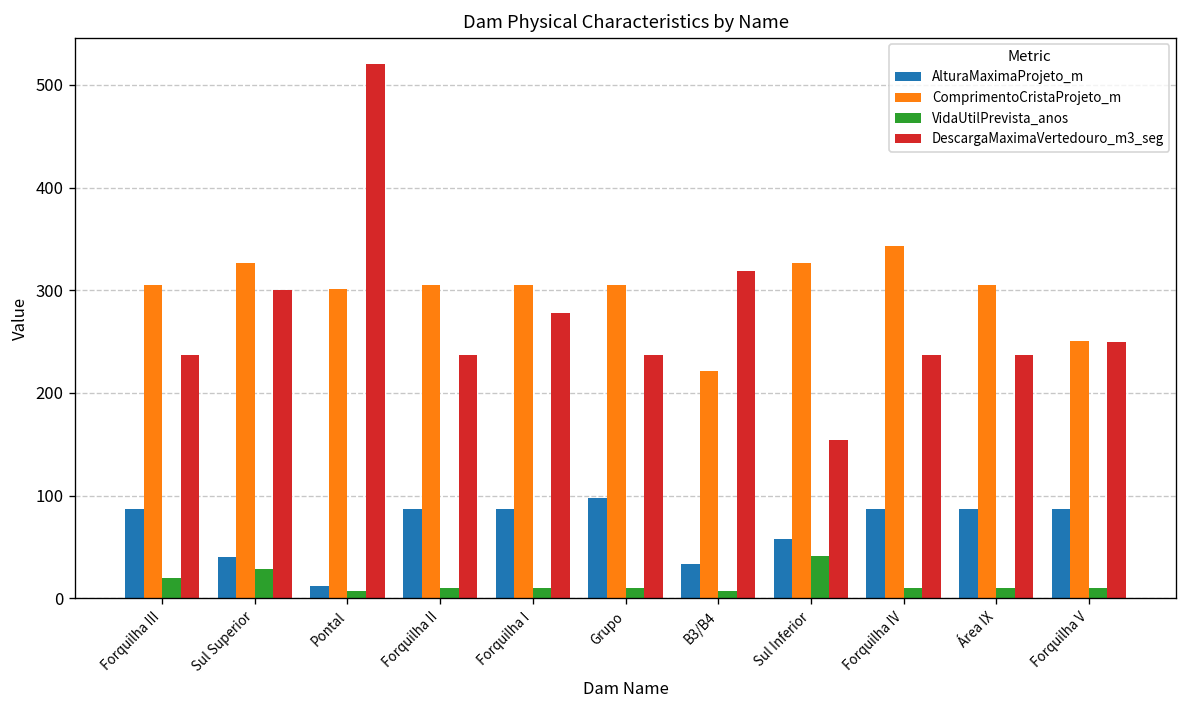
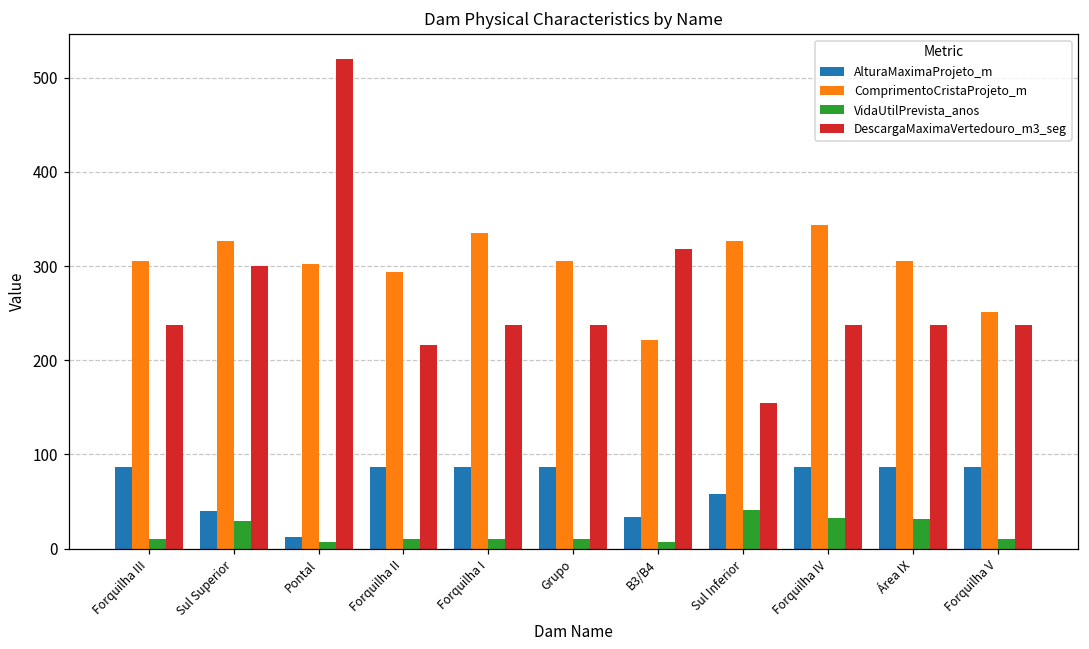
  {
    "AlturaMaximaProjeto_m": {
      "Forquilha III": 90,
      "Sul Superior": 40,
      "Pontal": 10,
      "Forquilha II": 90,
      "Forquilha I": 90,
-     "Grupo": 100,
+     "Grupo": 90,
      "B3/B4": 30,
      "Sul Inferior": 60,
      "Forquilha IV": 90,
      "Área IX": 90,
      "Forquilha V": 90
    },
    "ComprimentoCristaProjeto_m": {
      "Forquilha III": 310,
      "Sul Superior": 330,
      "Pontal": 300,
-     "Forquilha II": 310,
-     "Forquilha I": 310,
+     "Forquilha II": 290,
+     "Forquilha I": 340,
      "Grupo": 310,
      "B3/B4": 220,
      "Sul Inferior": 330,
      "Forquilha IV": 340,
      "Área IX": 310,
      "Forquilha V": 250
    },
    "VidaUtilPrevista_anos": {
-     "Forquilha III": 20,
+     "Forquilha III": 10,
      "Sul Superior": 30,
      "Pontal": 10,
      "Forquilha II": 10,
      "Forquilha I": 10,
      "Grupo": 10,
      "B3/B4": 10,
      "Sul Inferior": 40,
-     "Forquilha IV": 10,
-     "Área IX": 10,
+     "Forquilha IV": 30,
+     "Área IX": 30,
      "Forquilha V": 10
    },
    "DescargaMaximaVertedouro_m3_seg": {
      "Forquilha III": 240,
      "Sul Superior": 300,
      "Pontal": 520,
-     "Forquilha II": 240,
-     "Forquilha I": 280,
+     "Forquilha II": 220,
+     "Forquilha I": 240,
      "Grupo": 240,
      "B3/B4": 320,
      "Sul Inferior": 150,
      "Forquilha IV": 240,
      "Área IX": 240,
-     "Forquilha V": 250
+     "Forquilha V": 240
    }
  }
